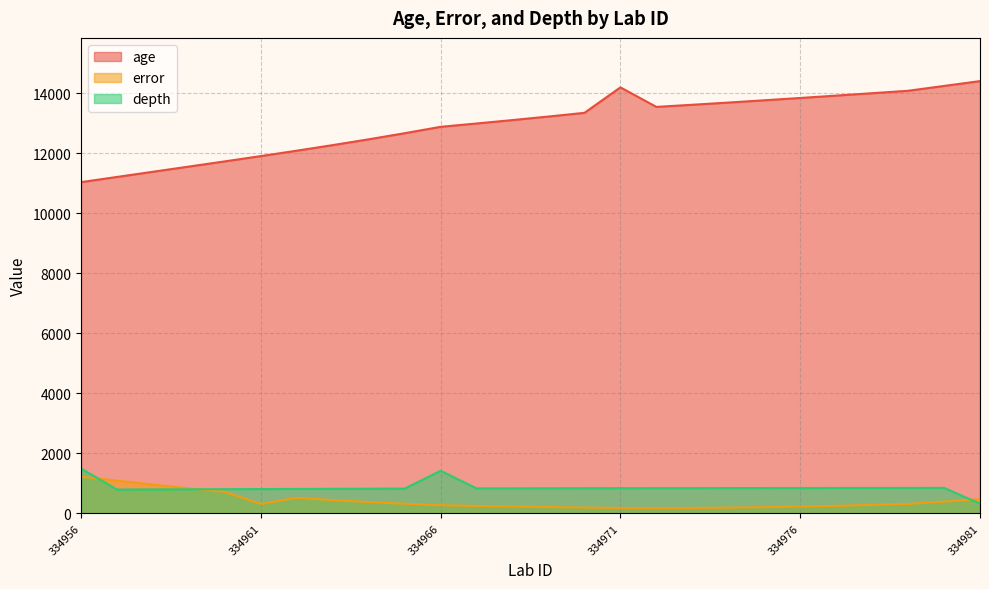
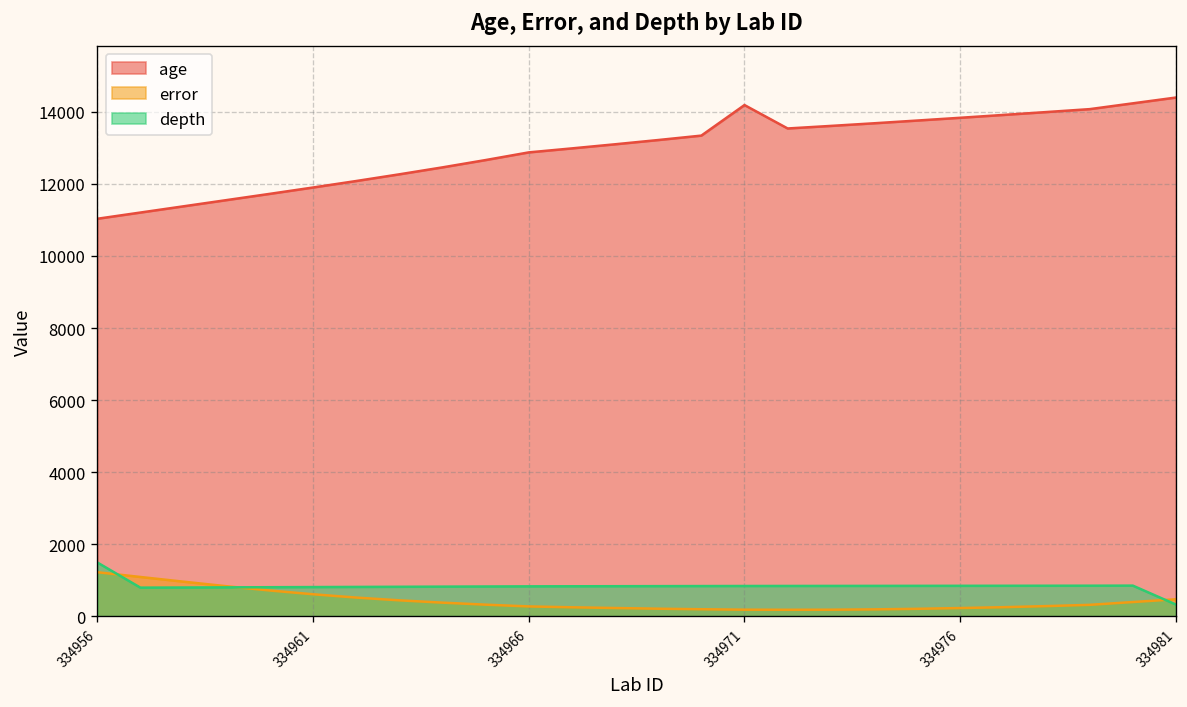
  {
    "age": {
      "334956": 11000,
      "334961": 11900,
      "334966": 12900,
      "334971": 14200,
      "334976": 13800,
      "334981": 14400
    },
    "error": {
      "334956": 1200,
-     "334961": 300,
+     "334961": 600,
      "334966": 300,
      "334971": 200,
      "334976": 200,
      "334981": 500
    },
    "depth": {
      "334956": 1500,
      "334961": 800,
-     "334966": 1400,
+     "334966": 800,
      "334971": 800,
      "334976": 800,
      "334981": 300
    }
  }
